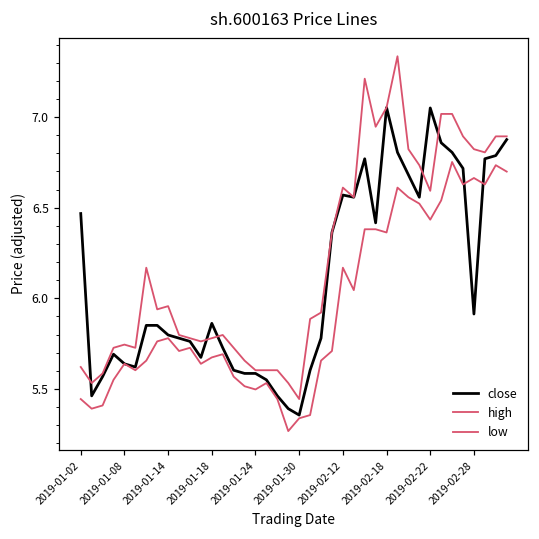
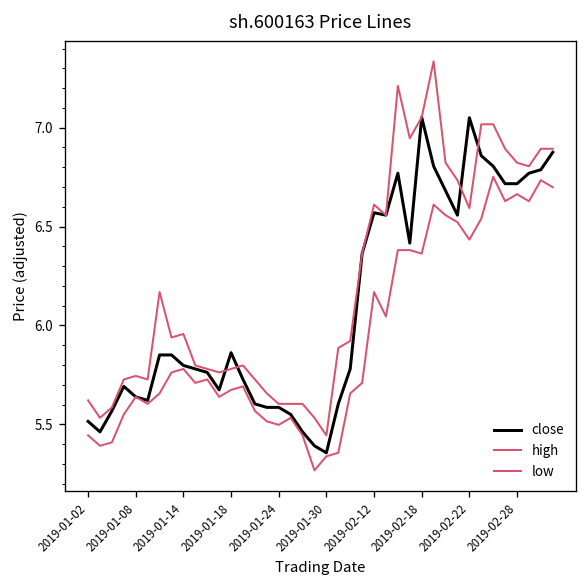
  {
    "close": {
-     "2019-01-02": 6.47,
+     "2019-01-02": 5.51,
      "2019-01-14": 5.80,
      "2019-01-18": 5.86,
      "2019-01-24": 5.59,
      "2019-01-30": 5.36,
      "2019-02-12": 6.57,
      "2019-02-22": 7.05,
-     "2019-02-28": 5.91
+     "2019-02-28": 6.72
    }
  }
